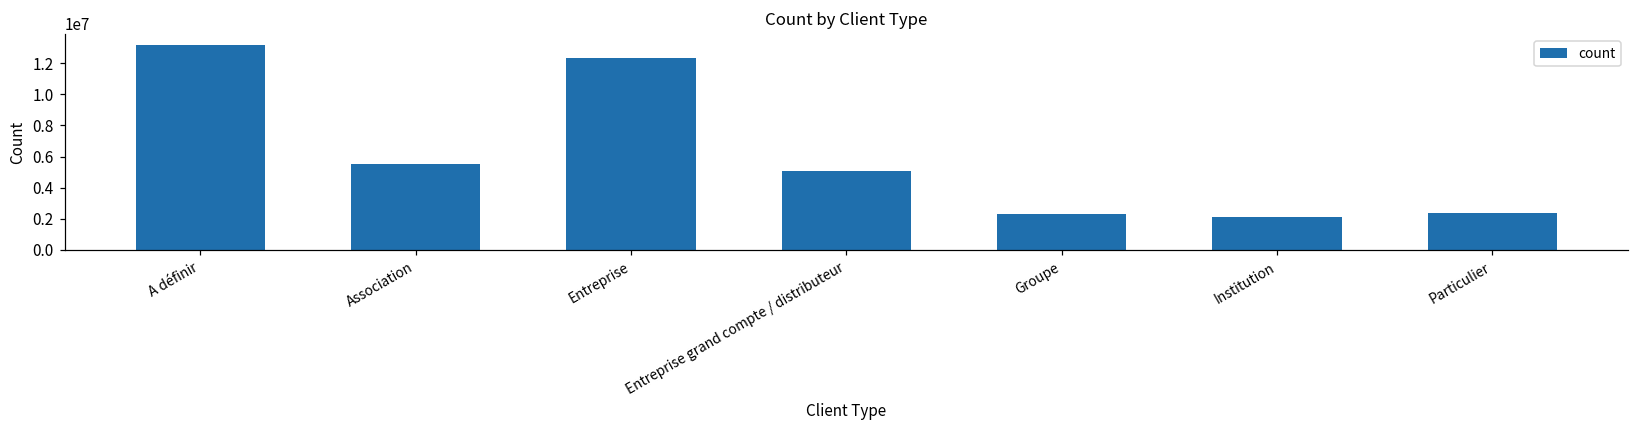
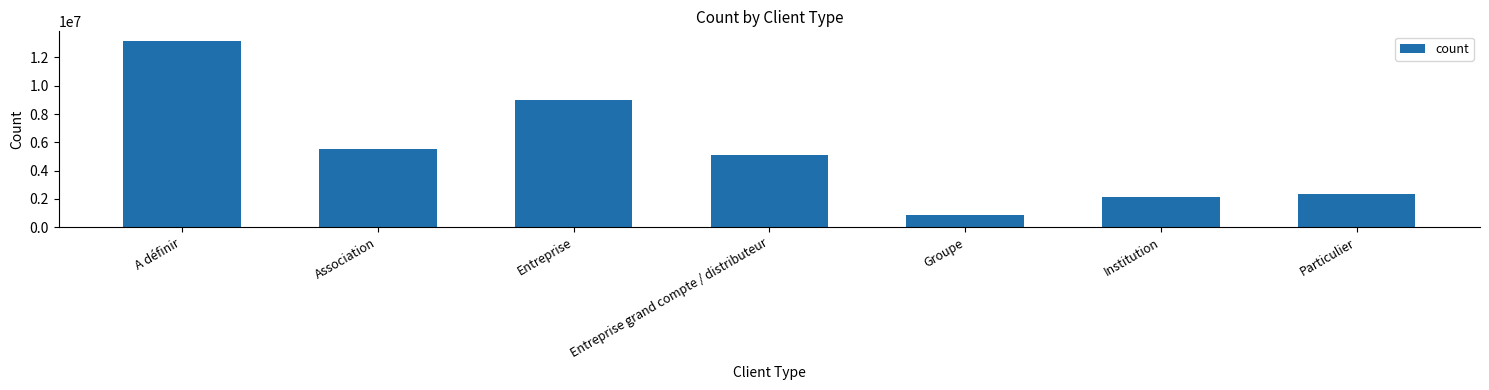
  {
    "A définir": 13200000,
    "Association": 5500000,
-   "Entreprise": 12300000,
+   "Entreprise": 9000000,
    "Entreprise grand compte / distributeur": 5100000,
-   "Groupe": 2300000,
+   "Groupe": 800000,
    "Institution": 2100000,
    "Particulier": 2400000
  }
